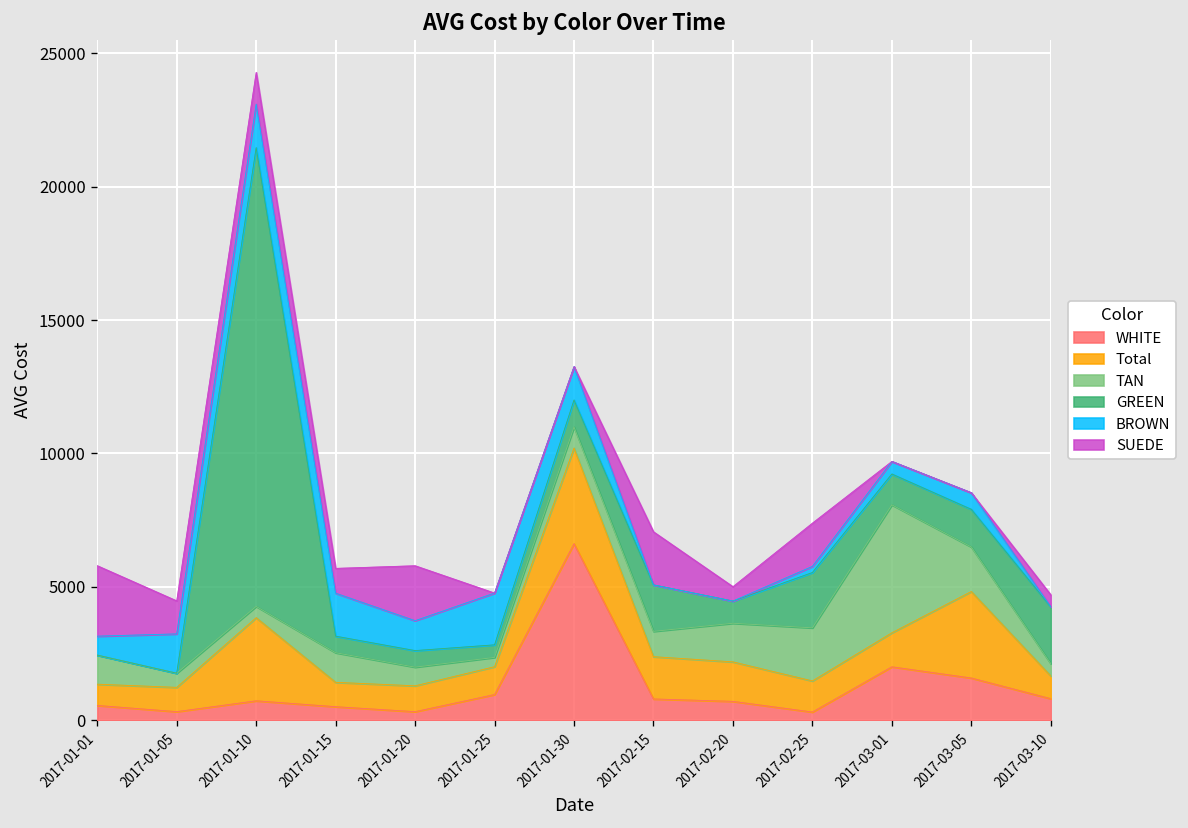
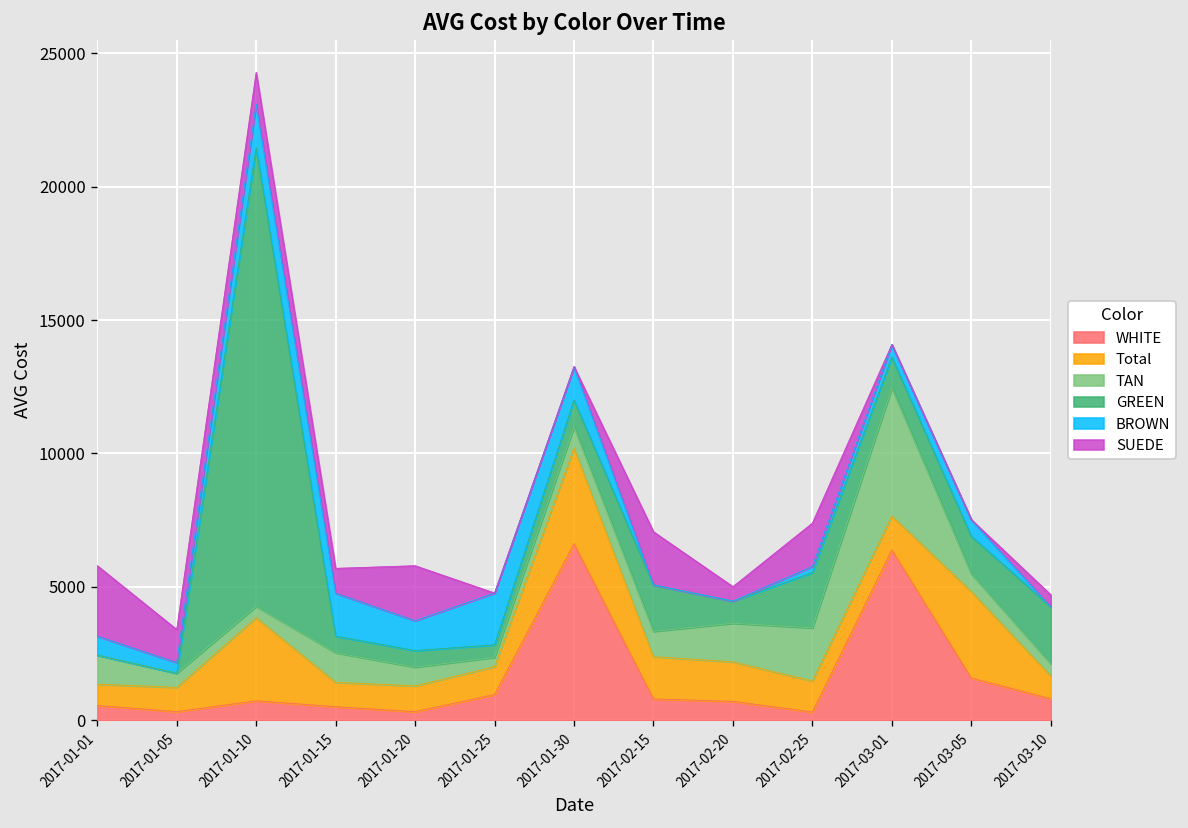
  {
    "WHITE": {
      "2017-01-01": 600,
      "2017-01-05": 300,
      "2017-01-10": 700,
      "2017-01-15": 500,
      "2017-01-20": 300,
      "2017-01-25": 1000,
      "2017-01-30": 6600,
      "2017-02-15": 800,
      "2017-02-20": 700,
      "2017-02-25": 300,
-     "2017-03-01": 2000,
+     "2017-03-01": 6400,
      "2017-03-05": 1600,
      "2017-03-10": 800
    },
    "Total": {
      "2017-01-01": 800,
      "2017-01-05": 900,
      "2017-01-10": 3100,
      "2017-01-15": 900,
      "2017-01-20": 1000,
      "2017-01-25": 1000,
      "2017-01-30": 3600,
      "2017-02-15": 1600,
      "2017-02-20": 1500,
      "2017-02-25": 1200,
      "2017-03-01": 1300,
      "2017-03-05": 3200,
      "2017-03-10": 900
    },
    "TAN": {
      "2017-01-10": 400,
      "2017-01-15": 1100,
      "2017-01-20": 700,
      "2017-01-25": 400,
      "2017-01-30": 800,
      "2017-02-15": 1000,
      "2017-02-20": 1400,
      "2017-02-25": 2000,
      "2017-03-01": 4800,
-     "2017-03-05": 1700,
+     "2017-03-05": 700,
      "2017-03-10": 500
    },
    "GREEN": {
      "2017-01-10": 17200,
      "2017-01-15": 600,
      "2017-01-20": 600,
      "2017-01-25": 500,
      "2017-01-30": 1000,
      "2017-02-25": 2100,
      "2017-03-01": 1200,
      "2017-03-05": 1400
    },
    "BROWN": {
      "2017-01-01": 700,
-     "2017-01-05": 1500,
+     "2017-01-05": 400,
      "2017-01-10": 1600,
      "2017-01-15": 1600,
      "2017-01-20": 1100,
      "2017-02-25": 200
    },
    "SUEDE": {
      "2017-01-01": 2600,
      "2017-01-05": 1200,
      "2017-01-10": 1200,
      "2017-01-15": 900,
      "2017-01-20": 2100,
      "2017-02-15": 2000,
      "2017-02-20": 500,
      "2017-02-25": 1600,
      "2017-03-10": 500
    }
  }
